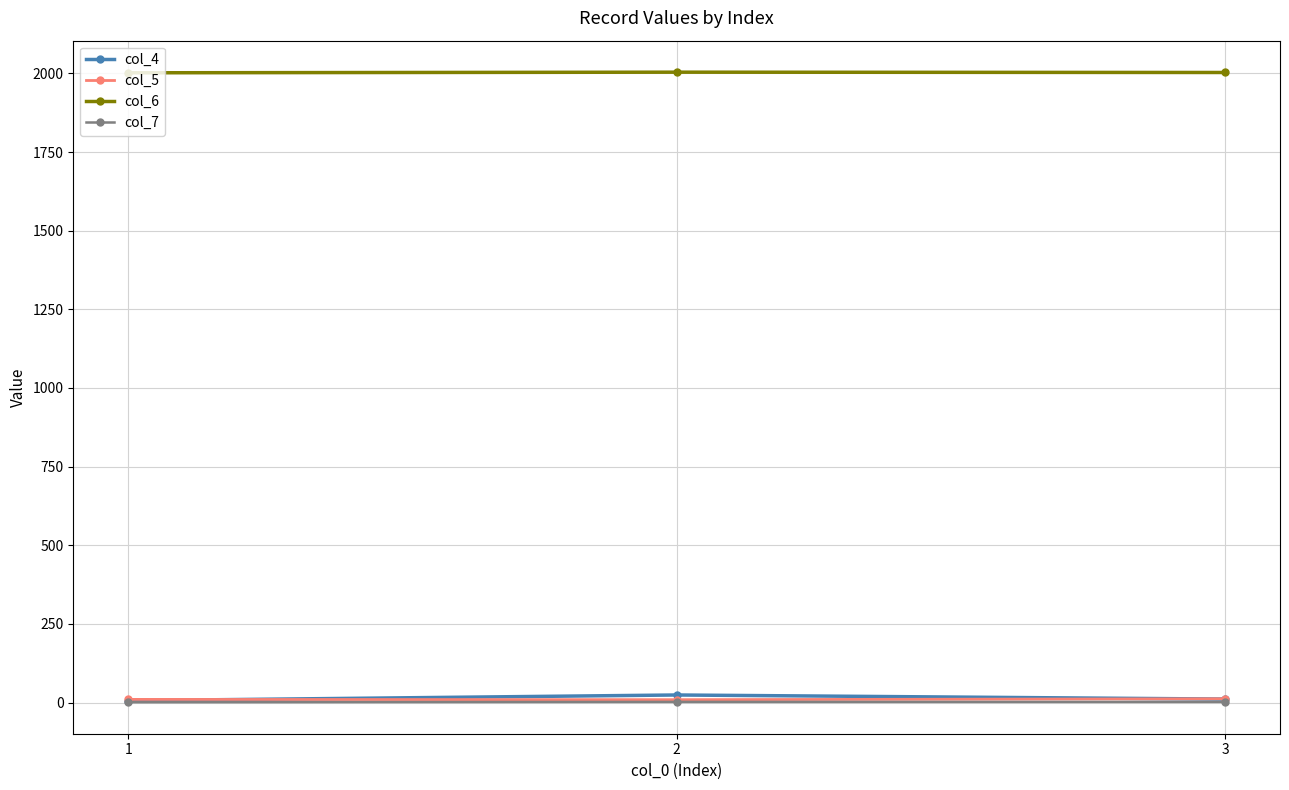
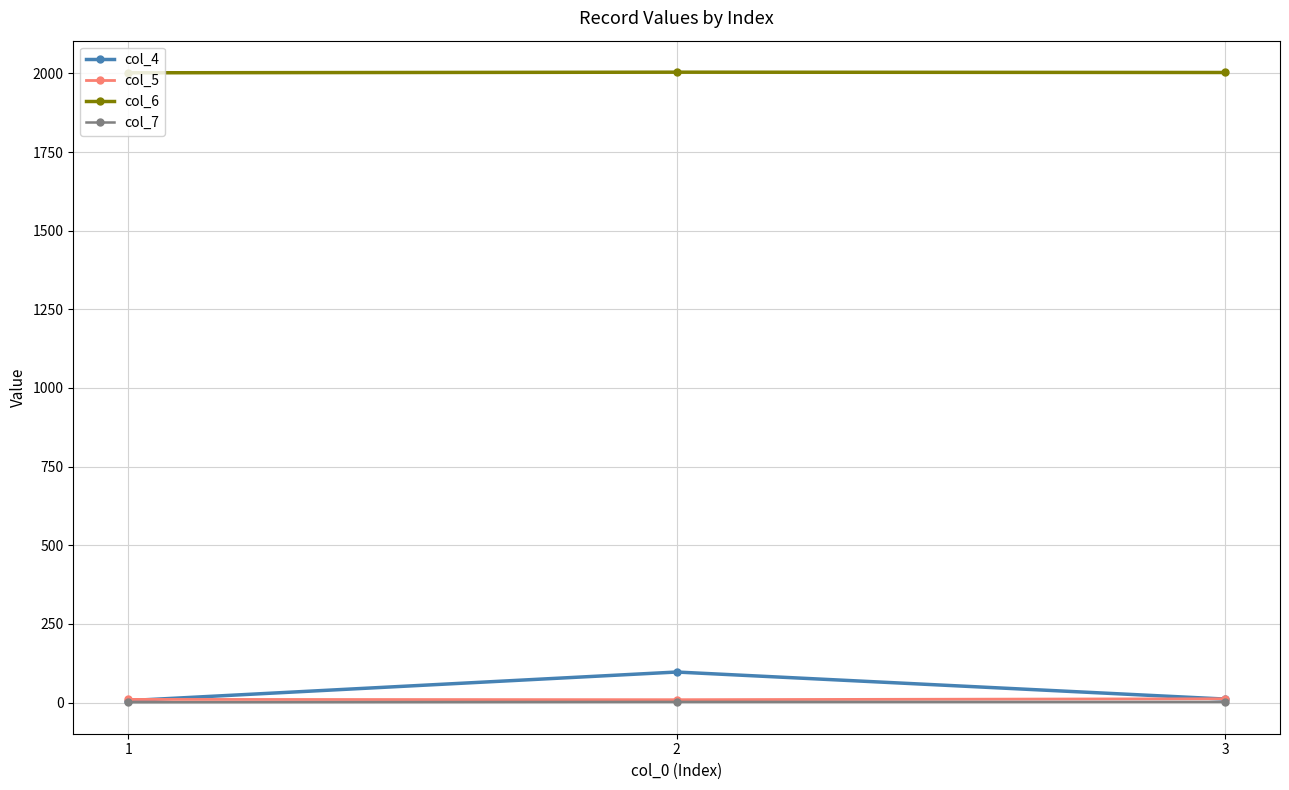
  {
    "col_4": {
-     "2": 20
+     "2": 100
    },
    "col_6": {
      "2": 2000,
      "3": 2000
    },
    "col_7": {
      "3": 0
    }
  }
